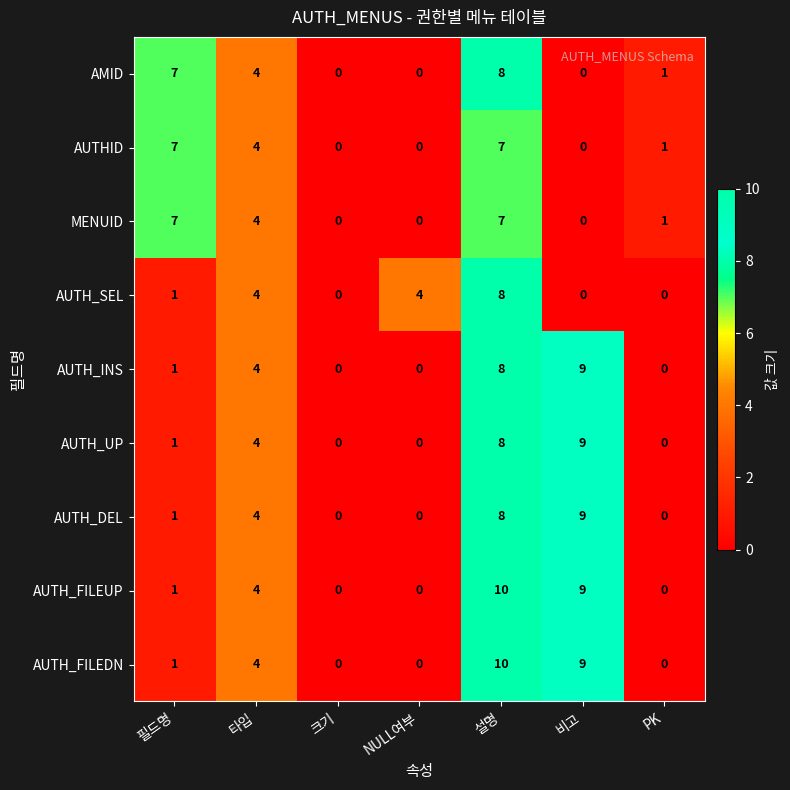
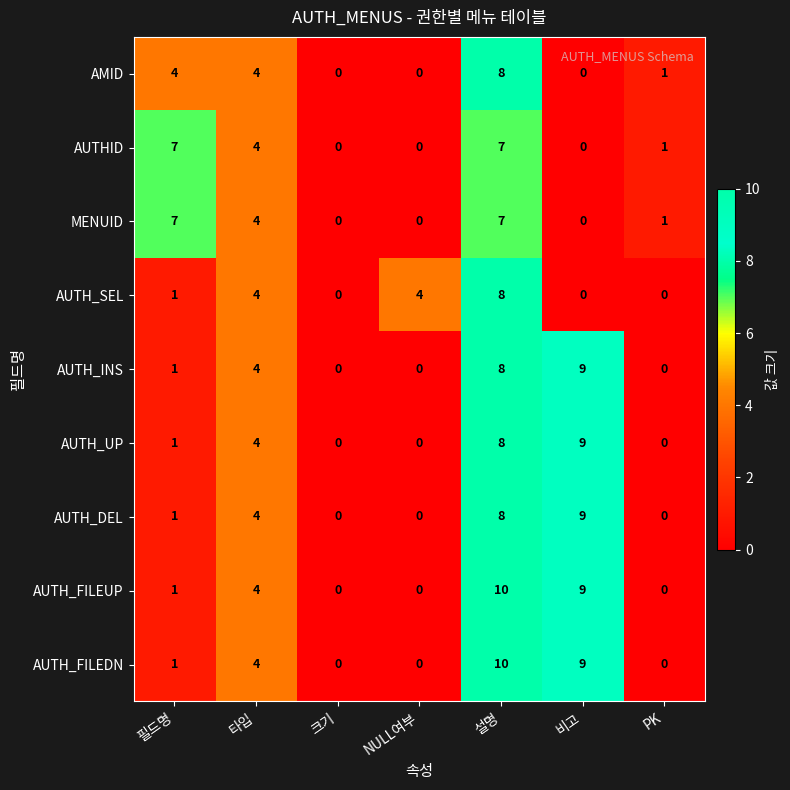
  {
    "AMID": {
-     "필드명": 7,
+     "필드명": 4,
      "타입": 4,
      "크기": 0,
      "NULL여부": 0,
      "설명": 8,
      "비고": 0
    },
    "AUTHID": {
      "필드명": 7,
      "타입": 4,
      "크기": 0,
      "NULL여부": 0,
      "설명": 7,
      "비고": 0,
      "PK": 1
    },
    "MENUID": {
      "필드명": 7,
      "타입": 4,
      "크기": 0,
      "NULL여부": 0,
      "설명": 7,
      "비고": 0,
      "PK": 1
    },
    "AUTH_SEL": {
      "필드명": 1,
      "타입": 4,
      "크기": 0,
      "NULL여부": 4,
      "설명": 8,
      "비고": 0,
      "PK": 0
    },
    "AUTH_INS": {
      "필드명": 1,
      "타입": 4,
      "크기": 0,
      "NULL여부": 0,
      "설명": 8,
      "비고": 9,
      "PK": 0
    },
    "AUTH_UP": {
      "필드명": 1,
      "타입": 4,
      "크기": 0,
      "NULL여부": 0,
      "설명": 8,
      "비고": 9,
      "PK": 0
    },
    "AUTH_DEL": {
      "필드명": 1,
      "타입": 4,
      "크기": 0,
      "NULL여부": 0,
      "설명": 8,
      "비고": 9,
      "PK": 0
    },
    "AUTH_FILEUP": {
      "필드명": 1,
      "타입": 4,
      "크기": 0,
      "NULL여부": 0,
      "설명": 10,
      "비고": 9,
      "PK": 0
    },
    "AUTH_FILEDN": {
      "필드명": 1,
      "타입": 4,
      "크기": 0,
      "NULL여부": 0,
      "설명": 10,
      "비고": 9,
      "PK": 0
    }
  }
